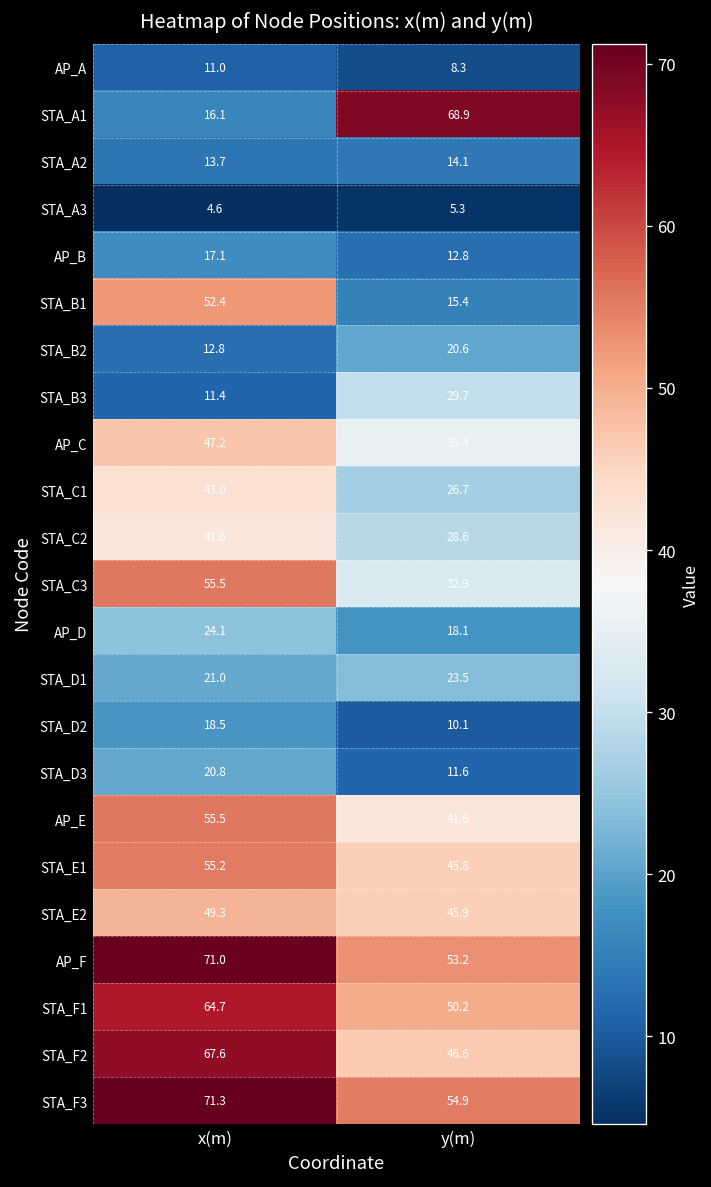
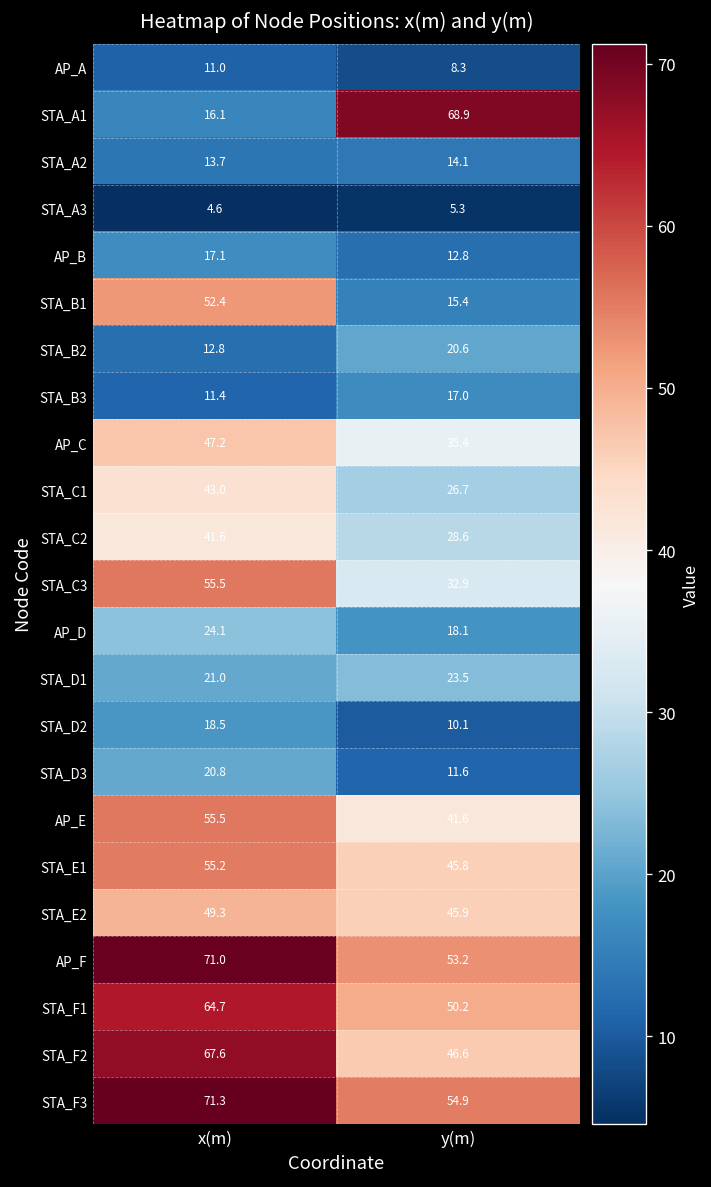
  {
    "AP_A": {
      "x(m)": 11.0,
      "y(m)": 8.3
    },
    "STA_A1": {
      "x(m)": 16.1,
      "y(m)": 68.9
    },
    "STA_A2": {
      "x(m)": 13.7,
      "y(m)": 14.1
    },
    "STA_A3": {
      "x(m)": 4.6,
      "y(m)": 5.3
    },
    "AP_B": {
      "x(m)": 17.1,
      "y(m)": 12.8
    },
    "STA_B1": {
      "x(m)": 52.4,
      "y(m)": 15.4
    },
    "STA_B2": {
      "x(m)": 12.8,
      "y(m)": 20.6
    },
    "STA_B3": {
      "x(m)": 11.4,
-     "y(m)": 29.7
+     "y(m)": 17.0
    },
    "AP_C": {
      "x(m)": 47.2
    },
    "STA_C1": {
      "y(m)": 26.7
    },
    "STA_C2": {
      "y(m)": 28.6
    },
    "STA_C3": {
      "x(m)": 55.5
    },
    "AP_D": {
      "x(m)": 24.1,
      "y(m)": 18.1
    },
    "STA_D1": {
      "x(m)": 21.0,
      "y(m)": 23.5
    },
    "STA_D2": {
      "x(m)": 18.5,
      "y(m)": 10.1
    },
    "STA_D3": {
      "x(m)": 20.8,
      "y(m)": 11.6
    },
    "AP_E": {
      "x(m)": 55.5
    },
    "STA_E1": {
      "x(m)": 55.2,
      "y(m)": 45.8
    },
    "STA_E2": {
      "x(m)": 49.3,
      "y(m)": 45.9
    },
    "AP_F": {
      "x(m)": 71.0,
      "y(m)": 53.2
    },
    "STA_F1": {
      "x(m)": 64.7,
      "y(m)": 50.2
    },
    "STA_F2": {
      "x(m)": 67.6,
      "y(m)": 46.6
    },
    "STA_F3": {
      "x(m)": 71.3,
      "y(m)": 54.9
    }
  }
